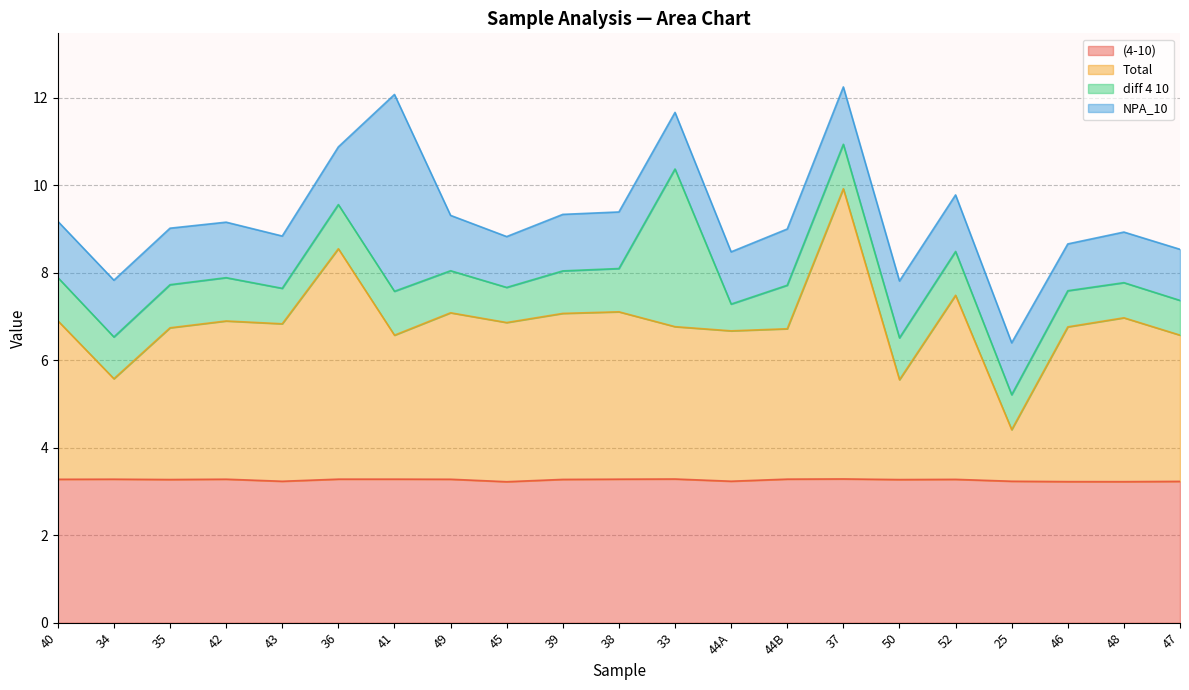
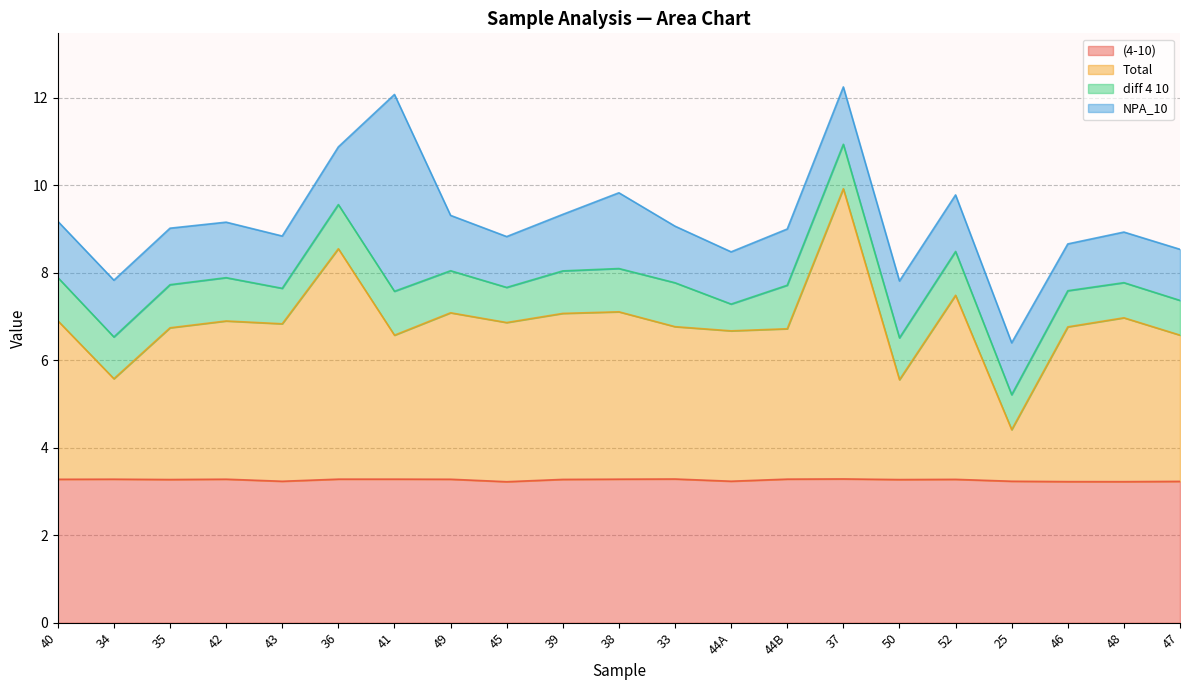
  {
    "(4-10)": {
      "40": 3.3,
      "34": 3.3,
      "35": 3.3,
      "42": 3.3,
      "43": 3.2,
      "36": 3.3,
      "41": 3.3,
      "49": 3.3,
      "45": 3.2,
      "39": 3.3,
      "38": 3.3,
      "33": 3.3,
      "44A": 3.2,
      "44B": 3.3,
      "37": 3.3,
      "50": 3.3,
      "52": 3.3,
      "25": 3.2,
      "46": 3.2,
      "48": 3.2,
      "47": 3.2
    },
    "Total": {
      "40": 3.6,
      "34": 2.3,
      "35": 3.5,
      "42": 3.6,
      "43": 3.6,
      "36": 5.3,
      "41": 3.3,
      "49": 3.8,
      "45": 3.6,
      "39": 3.8,
      "38": 3.8,
      "33": 3.5,
      "44A": 3.4,
      "44B": 3.4,
      "37": 6.6,
      "50": 2.3,
      "52": 4.2,
      "25": 1.2,
      "46": 3.5,
      "48": 3.7,
      "47": 3.3
    },
    "diff 4 10": {
      "40": 1.0,
      "34": 1.0,
      "35": 1.0,
      "42": 1.0,
      "43": 0.8,
      "36": 1.0,
      "41": 1.0,
      "49": 1.0,
      "45": 0.8,
      "39": 1.0,
      "38": 1.0,
-     "33": 3.6,
+     "33": 1.0,
      "44A": 0.6,
      "44B": 1.0,
      "37": 1.0,
      "50": 1.0,
      "52": 1.0,
      "25": 0.8,
      "46": 0.8,
      "48": 0.8,
      "47": 0.8
    },
    "NPA_10": {
      "40": 1.3,
      "34": 1.3,
      "35": 1.3,
      "42": 1.3,
      "43": 1.2,
      "36": 1.3,
      "41": 4.5,
      "49": 1.3,
      "45": 1.2,
      "39": 1.3,
-     "38": 1.3,
+     "38": 1.7,
      "33": 1.3,
      "44A": 1.2,
      "44B": 1.3,
      "37": 1.3,
      "50": 1.3,
      "52": 1.3,
      "25": 1.2,
      "46": 1.1,
      "48": 1.2,
      "47": 1.2
    }
  }
